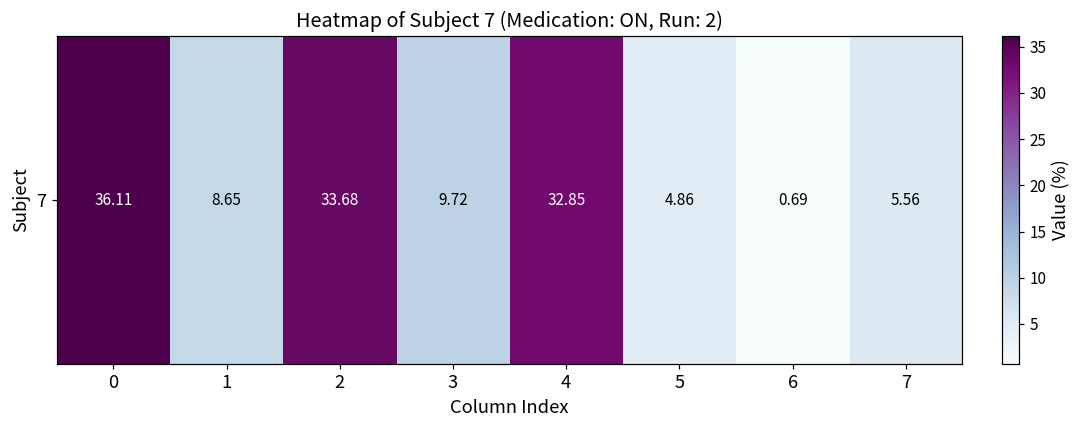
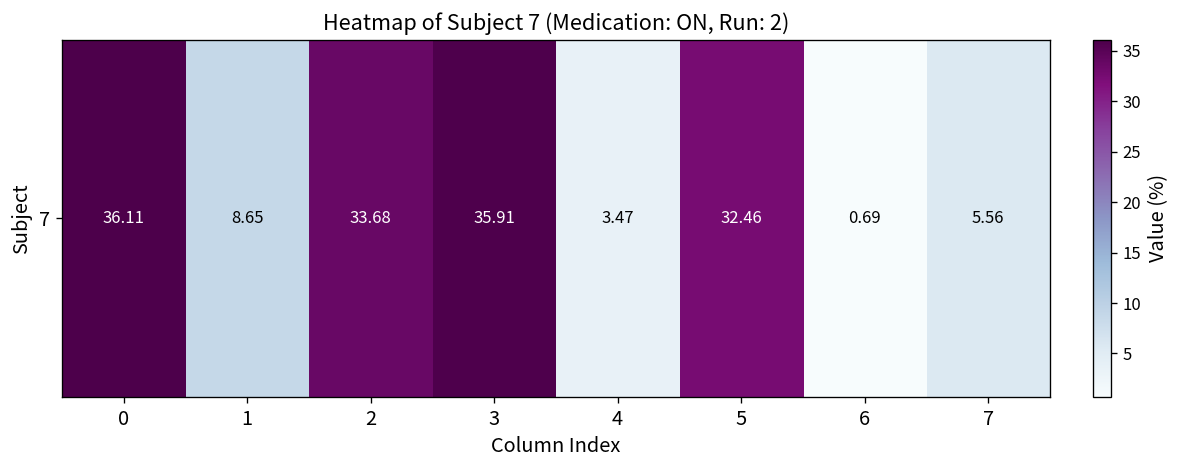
  {
    "7": {
      "0": 36.11,
      "1": 8.65,
      "2": 33.68,
-     "3": 9.72,
-     "4": 32.85,
-     "5": 4.86,
+     "3": 35.91,
+     "4": 3.47,
+     "5": 32.46,
      "6": 0.69,
      "7": 5.56
    }
  }
